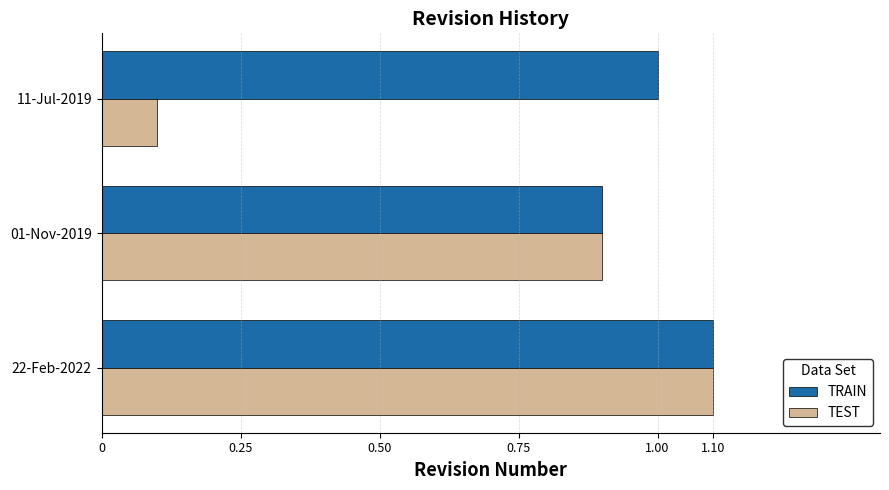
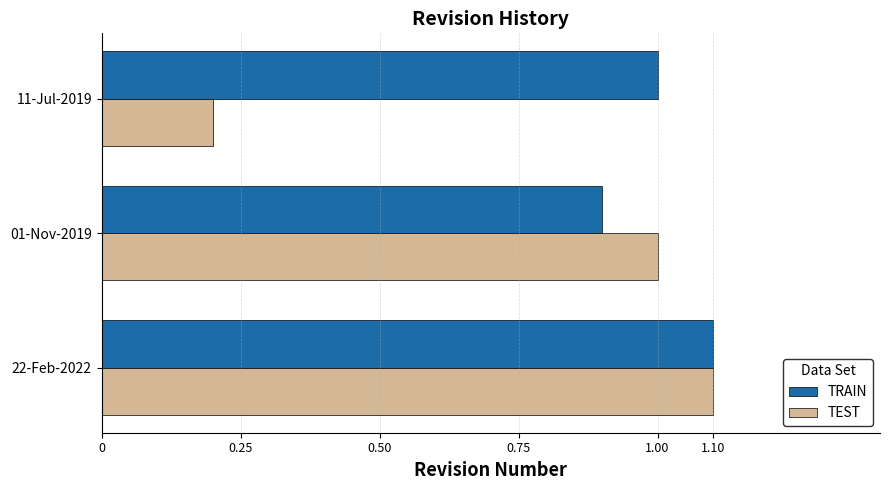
  {
    "TRAIN": {
      "11-Jul-2019": 1.0,
      "01-Nov-2019": 0.9,
      "22-Feb-2022": 1.1
    },
    "TEST": {
-     "11-Jul-2019": 0.1,
-     "01-Nov-2019": 0.9,
+     "11-Jul-2019": 0.2,
+     "01-Nov-2019": 1.0,
      "22-Feb-2022": 1.1
    }
  }
